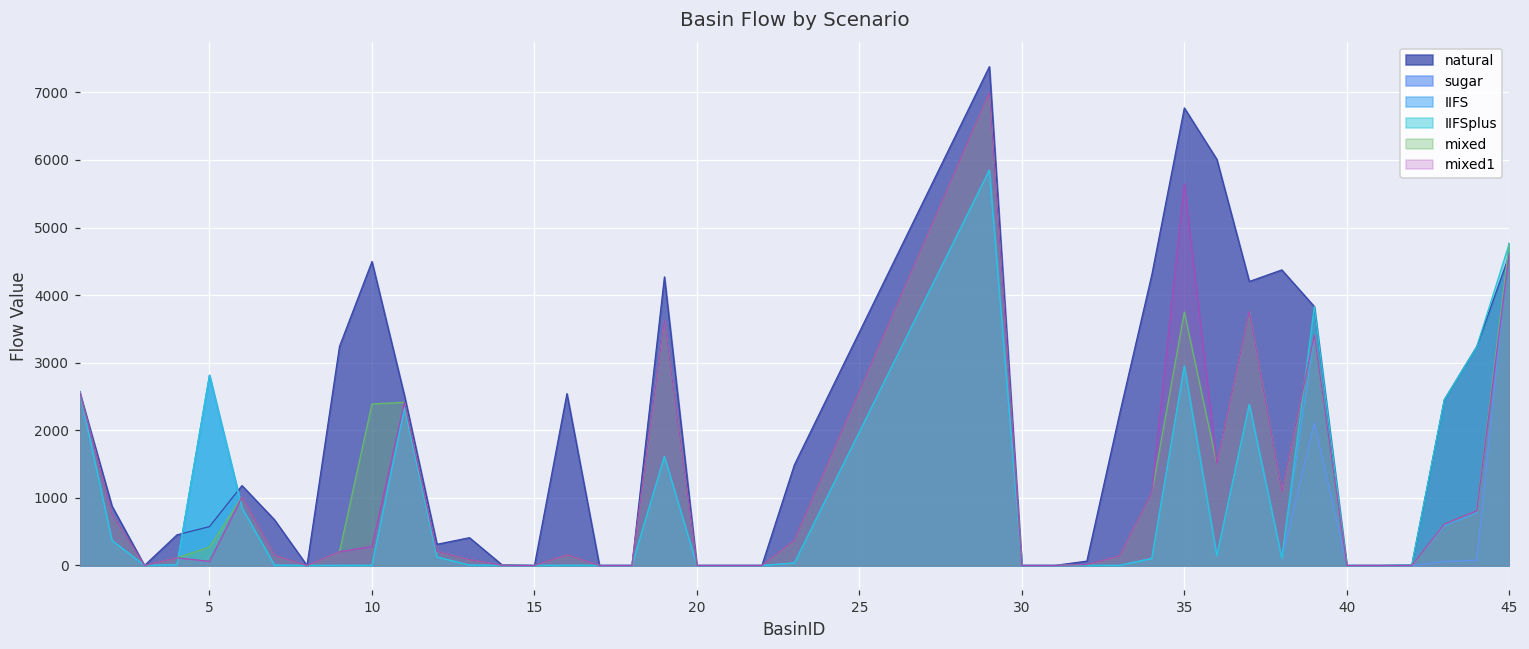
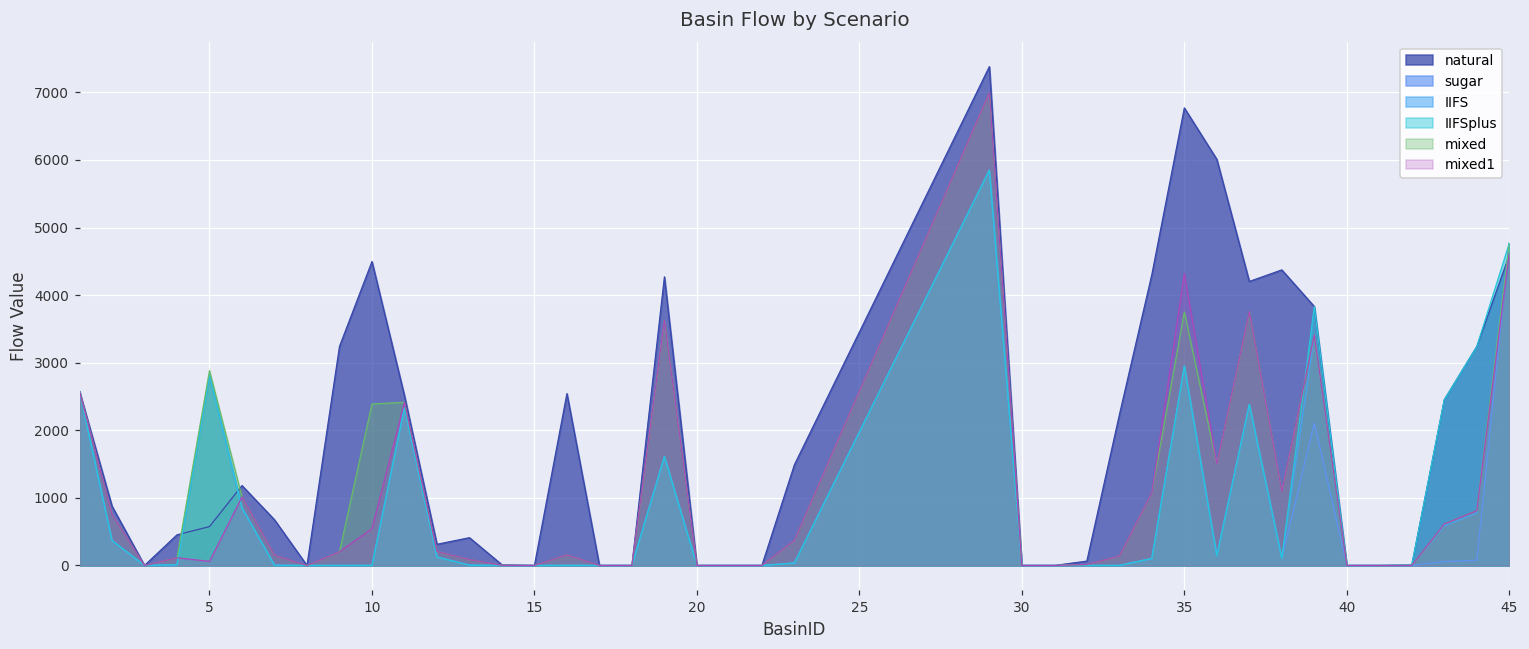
  {
    "natural": {
      "5": 600,
      "10": 4500,
      "35": 6800
    },
    "mixed": {
-     "5": 300,
+     "5": 2900,
      "10": 2400,
      "35": 3800
    },
    "mixed1": {
      "5": 100,
-     "10": 300,
-     "35": 5700
+     "10": 500,
+     "35": 4300
    }
  }
